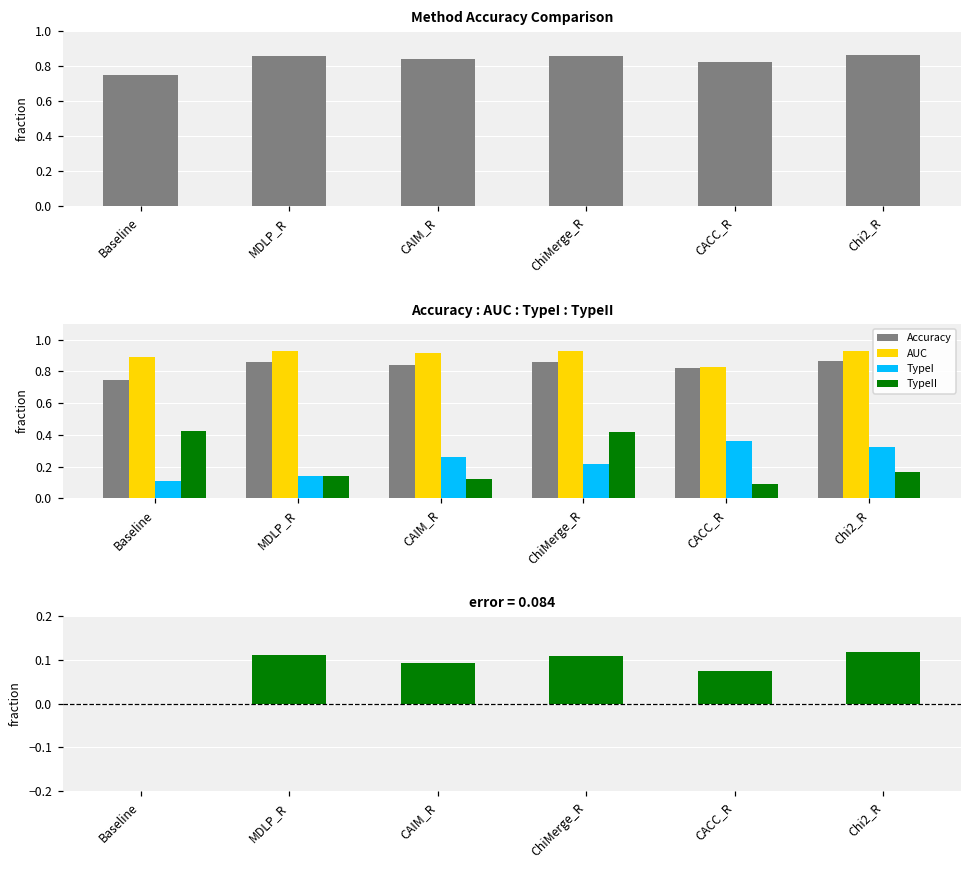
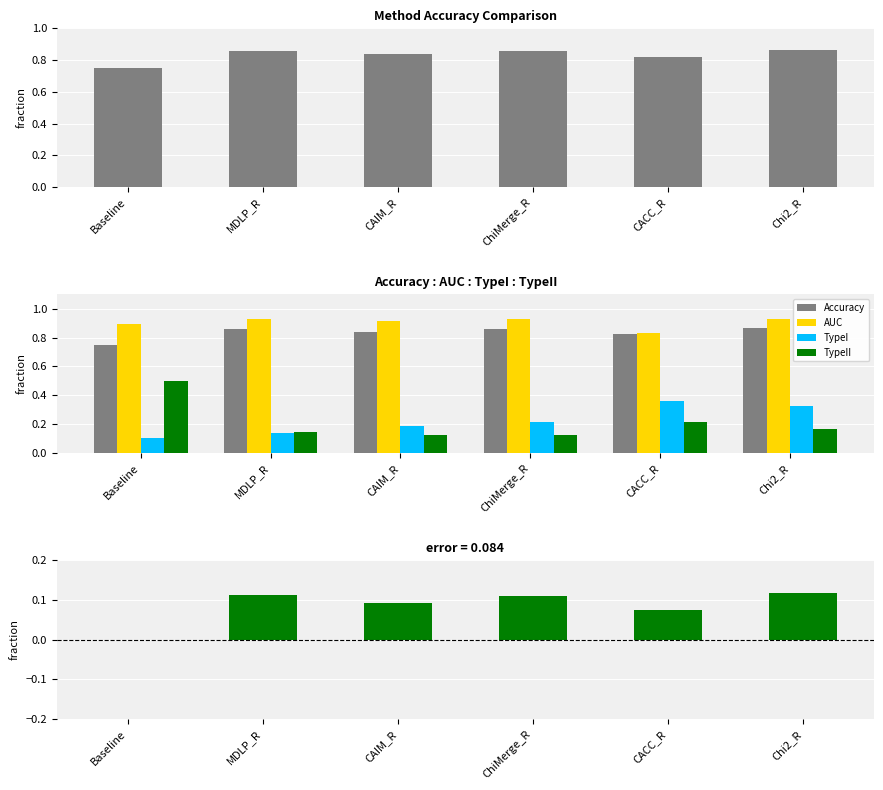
  {
    "Method Accuracy Comparison": {
      "Baseline": 0.75,
      "MDLP_R": 0.86,
      "CAIM_R": 0.84,
      "ChiMerge_R": 0.86,
      "CACC_R": 0.82,
      "Chi2_R": 0.87
    },
    "Accuracy : AUC : TypeI : TypeII": {
      "Accuracy": {
        "Baseline": 0.75,
        "MDLP_R": 0.86,
        "CAIM_R": 0.84,
        "ChiMerge_R": 0.86,
        "CACC_R": 0.82,
        "Chi2_R": 0.87
      },
      "AUC": {
        "Baseline": 0.89,
        "MDLP_R": 0.93,
        "CAIM_R": 0.91,
        "ChiMerge_R": 0.93,
        "CACC_R": 0.83,
        "Chi2_R": 0.93
      },
      "TypeI": {
        "Baseline": 0.11,
        "MDLP_R": 0.14,
-       "CAIM_R": 0.26,
+       "CAIM_R": 0.19,
        "ChiMerge_R": 0.21,
        "CACC_R": 0.36,
        "Chi2_R": 0.32
      },
      "TypeII": {
-       "Baseline": 0.43,
+       "Baseline": 0.50,
        "MDLP_R": 0.14,
        "CAIM_R": 0.12,
-       "ChiMerge_R": 0.42,
-       "CACC_R": 0.09,
+       "ChiMerge_R": 0.13,
+       "CACC_R": 0.21,
        "Chi2_R": 0.17
      }
    },
    "error = 0.084": {
      "Baseline": 0.00,
      "MDLP_R": 0.11,
      "CAIM_R": 0.09,
      "ChiMerge_R": 0.11,
      "CACC_R": 0.07,
      "Chi2_R": 0.12
    }
  }
